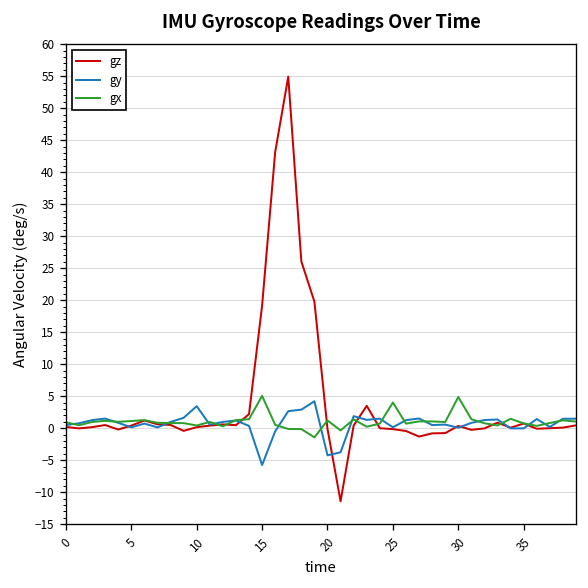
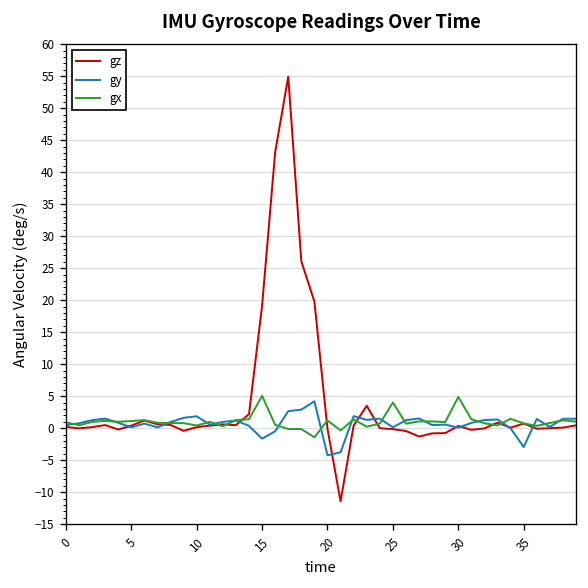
  {
    "gz": {
      "15": 19,
      "20": 0
    },
    "gy": {
-     "10": 3,
-     "15": -6,
+     "10": 2,
+     "15": -2,
      "20": -4,
-     "35": 0
+     "35": -3
    },
    "gx": {
      "5": 1,
      "15": 5,
      "20": 1,
      "25": 4,
      "30": 5
    }
  }
